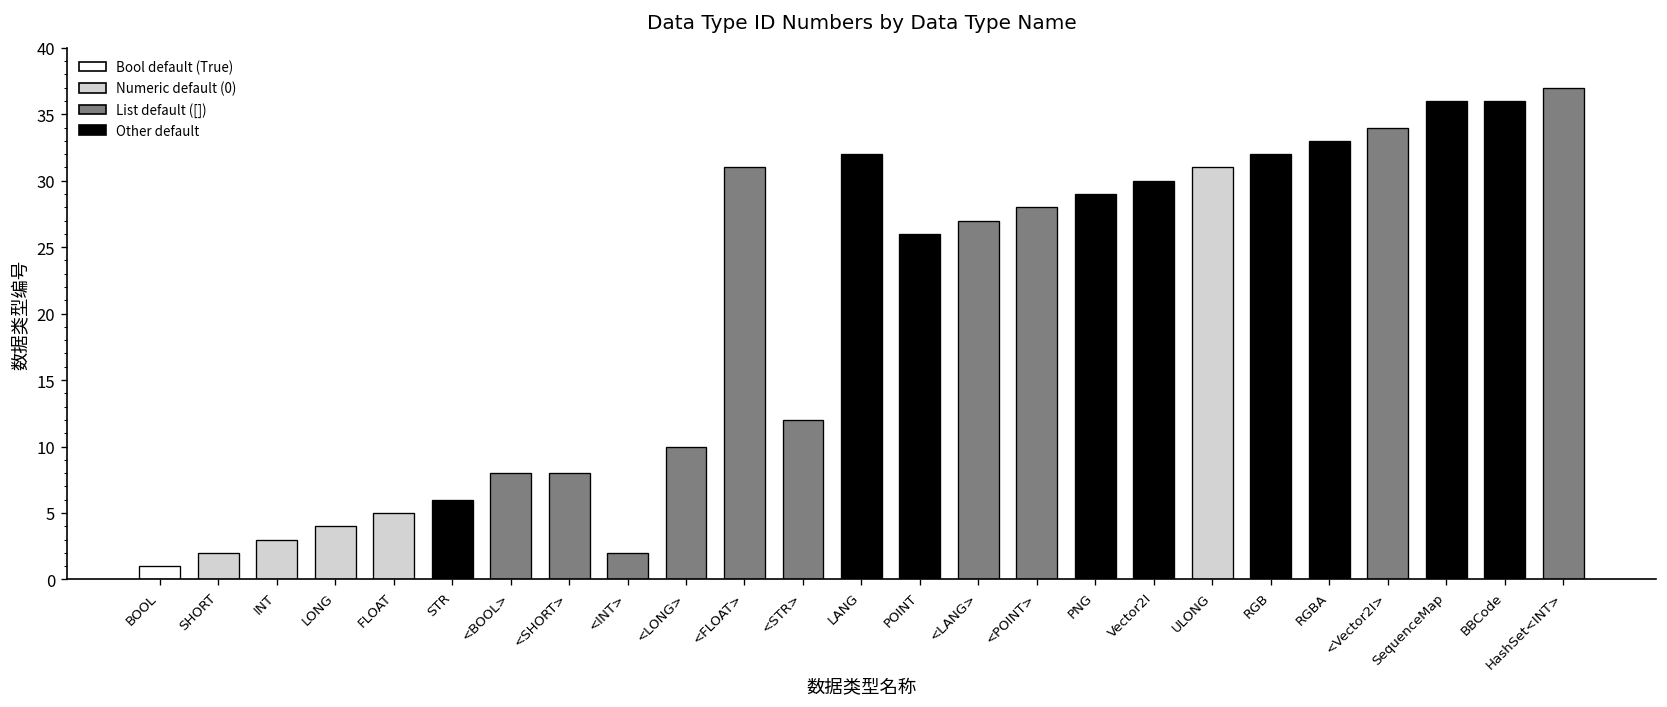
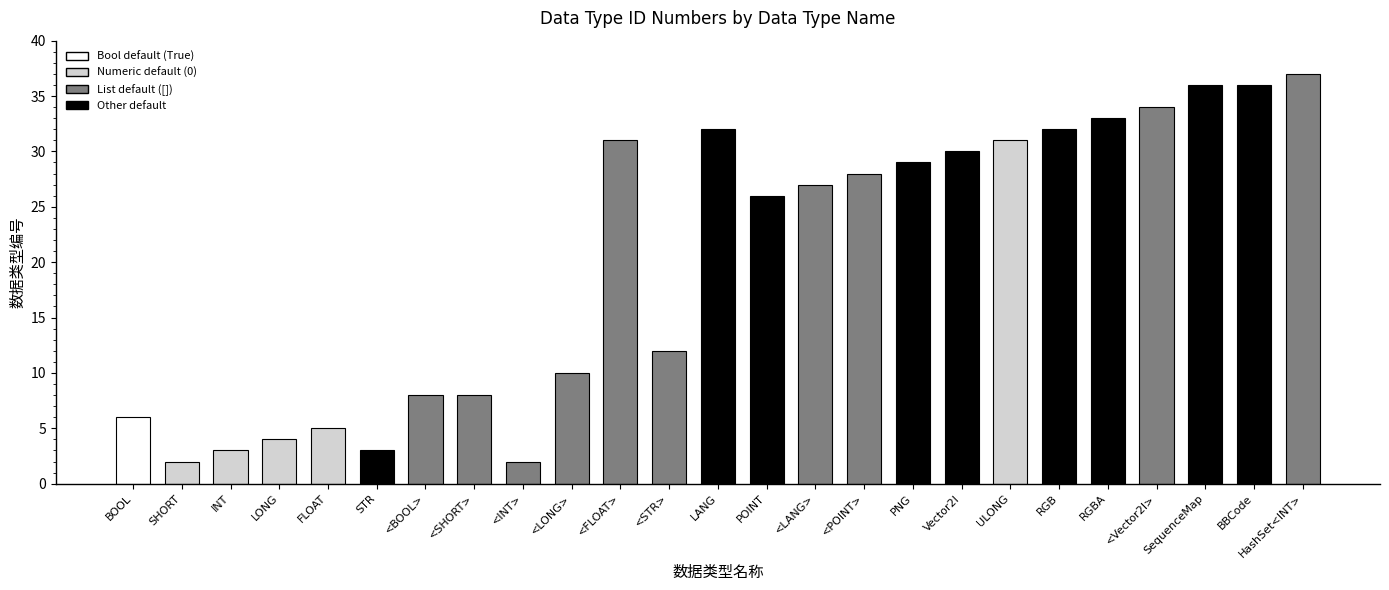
  {
-   "BOOL": 1,
+   "BOOL": 6,
    "SHORT": 2,
    "INT": 3,
    "LONG": 4,
    "FLOAT": 5,
-   "STR": 6,
+   "STR": 3,
    "<BOOL>": 8,
    "<SHORT>": 8,
    "<INT>": 2,
    "<LONG>": 10,
    "<FLOAT>": 31,
    "<STR>": 12,
    "LANG": 32,
    "POINT": 26,
    "<LANG>": 27,
    "<POINT>": 28,
    "PNG": 29,
    "Vector2I": 30,
    "ULONG": 31,
    "RGB": 32,
    "RGBA": 33,
    "<Vector2I>": 34,
    "SequenceMap": 36,
    "BBCode": 36,
    "HashSet<INT>": 37
  }
